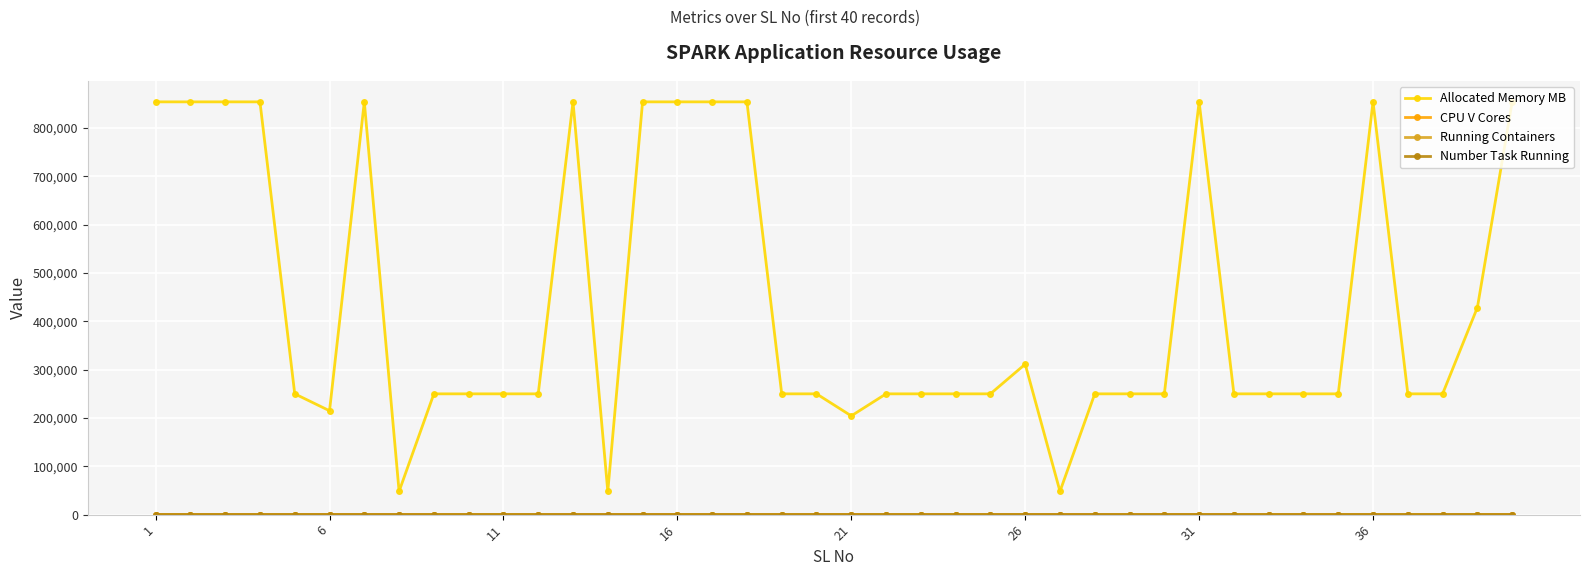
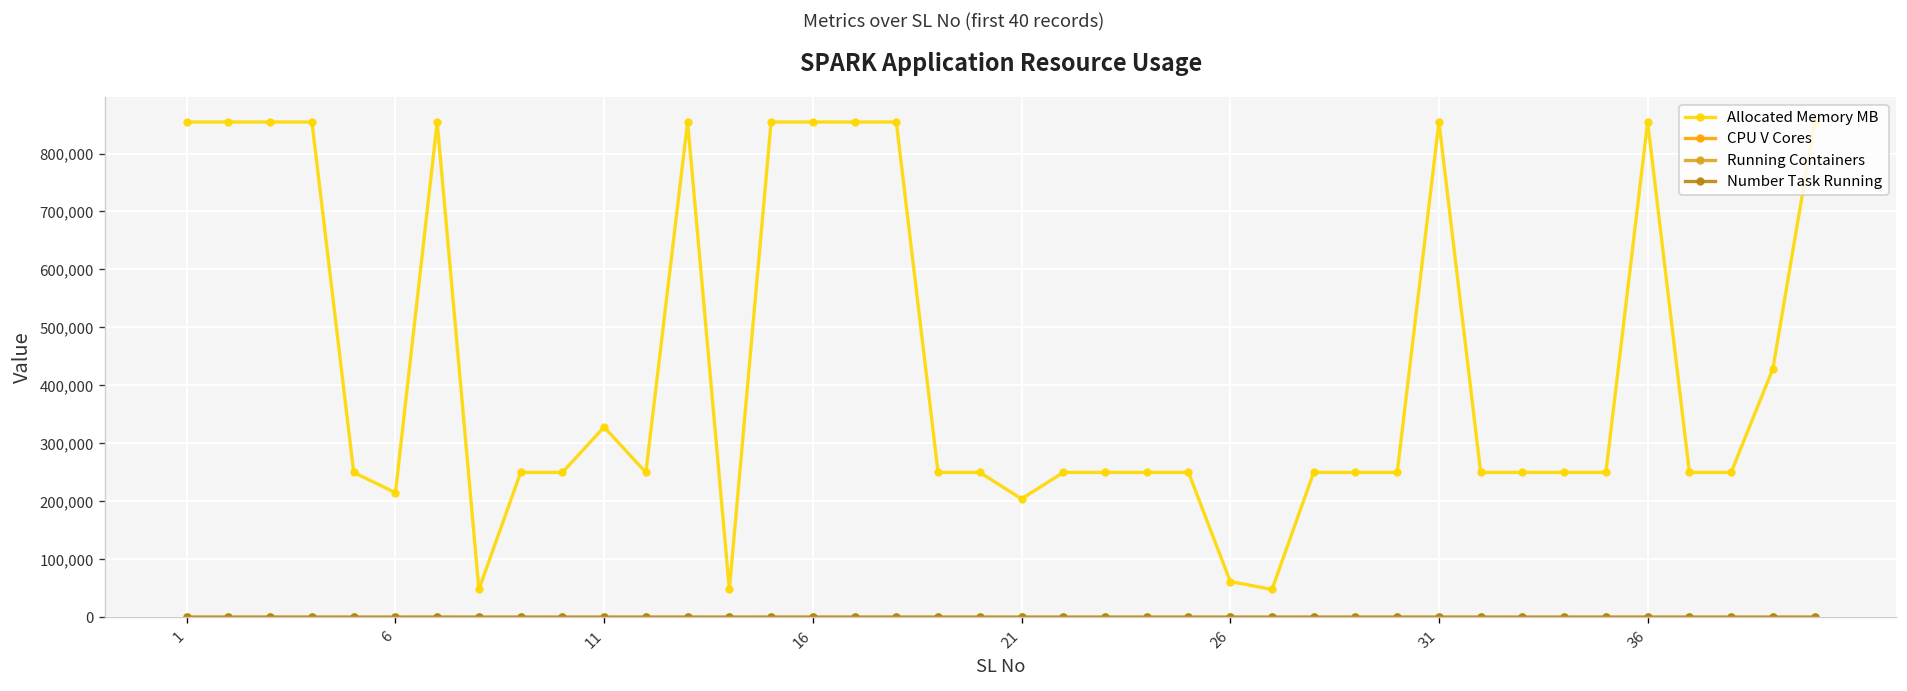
  {
    "Allocated Memory MB": {
      "1": "850,000",
      "6": "210,000",
-     "11": "250,000",
+     "11": "330,000",
      "16": "850,000",
      "21": "200,000",
-     "26": "310,000",
+     "26": "60,000",
      "31": "850,000",
      "36": "850,000"
    },
    "Number Task Running": {
      "1": "0",
      "6": "0",
      "11": "0",
      "16": "0",
      "21": "0",
      "26": "0",
      "31": "0",
      "36": "0"
    }
  }
